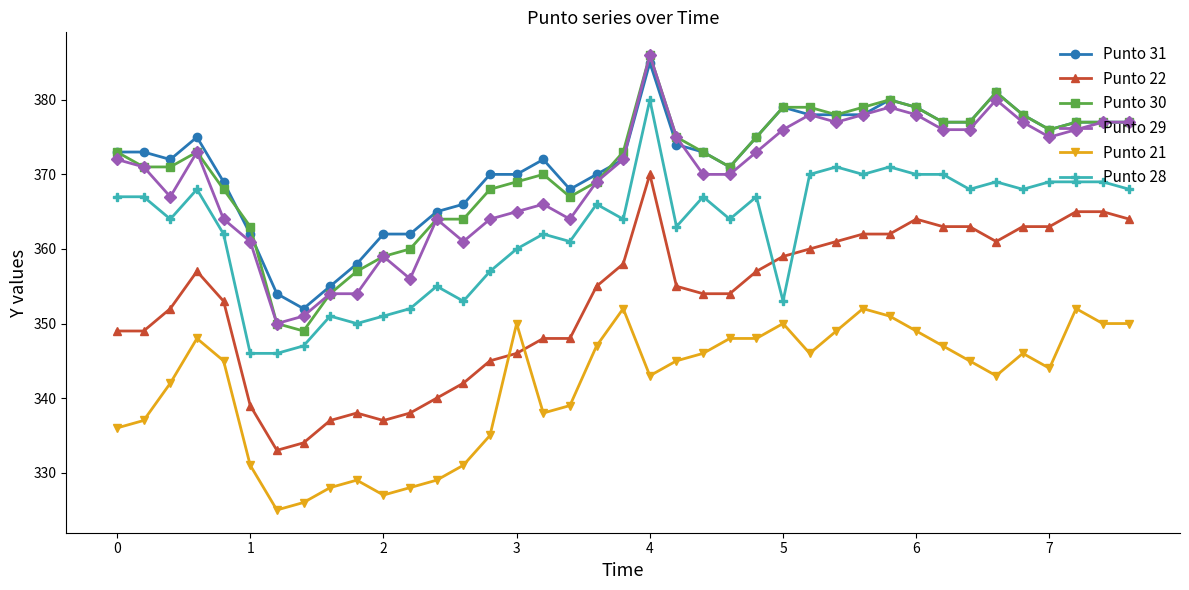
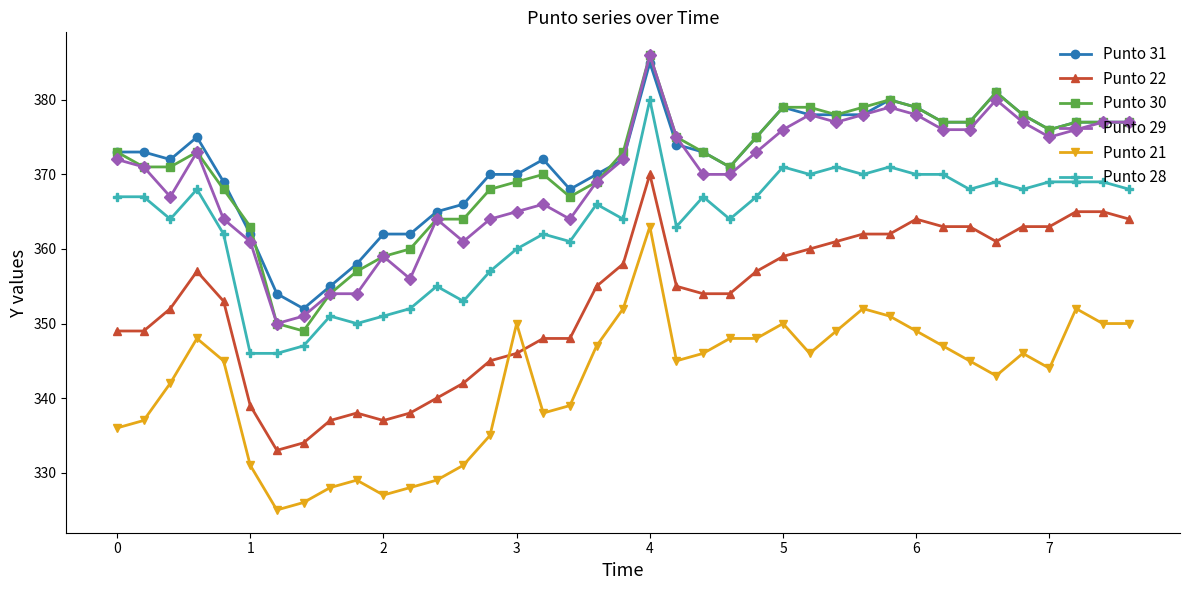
  {
    "Punto 31": {
      "1": 362,
      "2": 362,
      "3": 370,
      "4": 385
    },
    "Punto 22": {
      "0": 349,
      "1": 339,
      "2": 337,
      "3": 346,
      "4": 370,
      "5": 359,
      "6": 364,
      "7": 363
    },
    "Punto 30": {
      "1": 363,
      "3": 369
    },
    "Punto 29": {
      "0": 372,
      "1": 361,
      "3": 365,
      "5": 376,
      "6": 378,
      "7": 375
    },
    "Punto 21": {
      "0": 336,
      "1": 331,
      "2": 327,
      "3": 350,
-     "4": 343,
+     "4": 363,
      "5": 350,
      "6": 349,
      "7": 344
    },
    "Punto 28": {
      "0": 367,
      "1": 346,
      "2": 351,
      "3": 360,
      "4": 380,
-     "5": 353,
+     "5": 371,
      "6": 370,
      "7": 369
    }
  }
